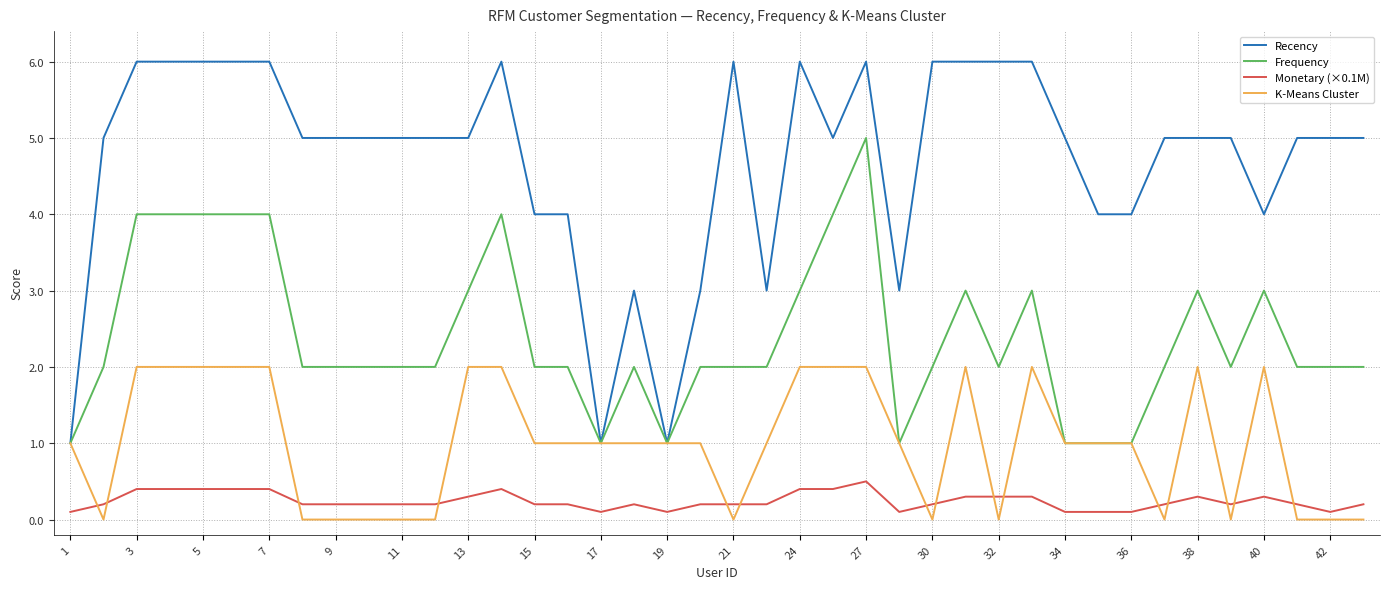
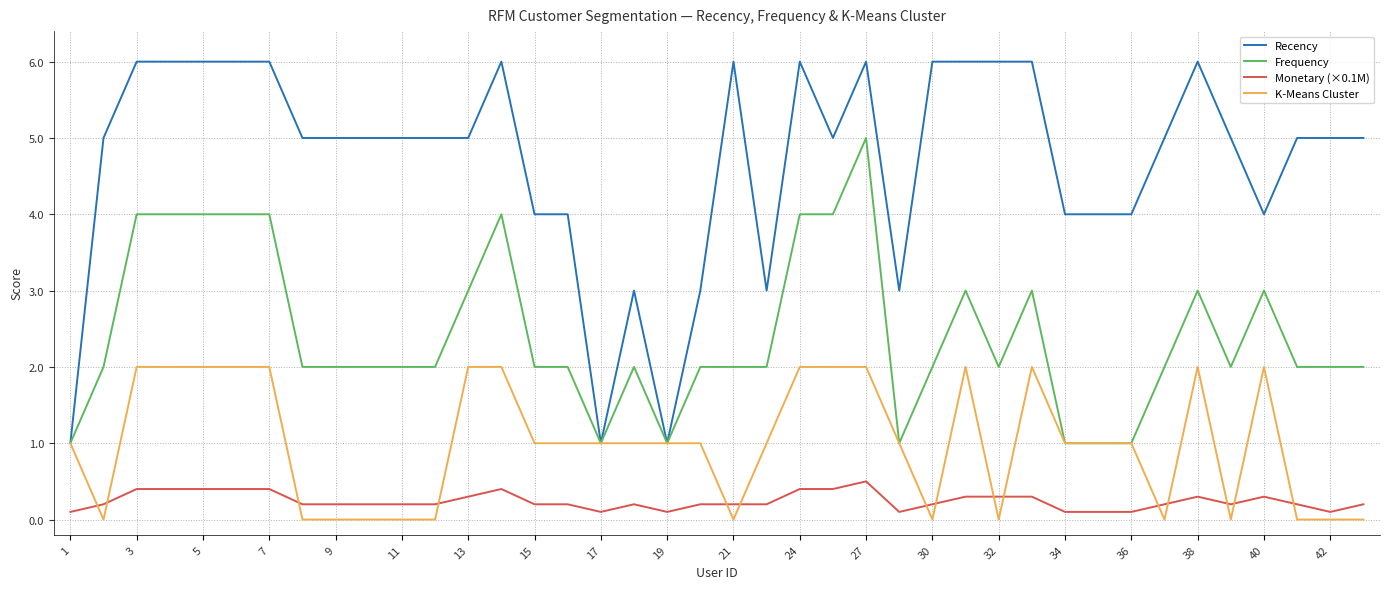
  {
    "Recency": {
      "24": 6,
      "30": 6,
      "32": 6,
-     "34": 5,
+     "34": 4,
      "36": 4,
-     "38": 5,
+     "38": 6,
      "40": 4,
      "42": 5
    },
    "Frequency": {
-     "24": 3,
+     "24": 4,
      "30": 2,
      "32": 2,
      "38": 3,
      "40": 3,
      "42": 2
    },
    "Monetary (×0.1M)": {
      "24": 0.4,
      "30": 0.2,
      "32": 0.3,
      "34": 0.1,
      "36": 0.1,
      "38": 0.3,
      "40": 0.3,
      "42": 0.1
    },
    "K-Means Cluster": {
      "24": 2,
      "30": 0,
      "32": 0,
      "38": 2,
      "40": 2,
      "42": 0
    }
  }
